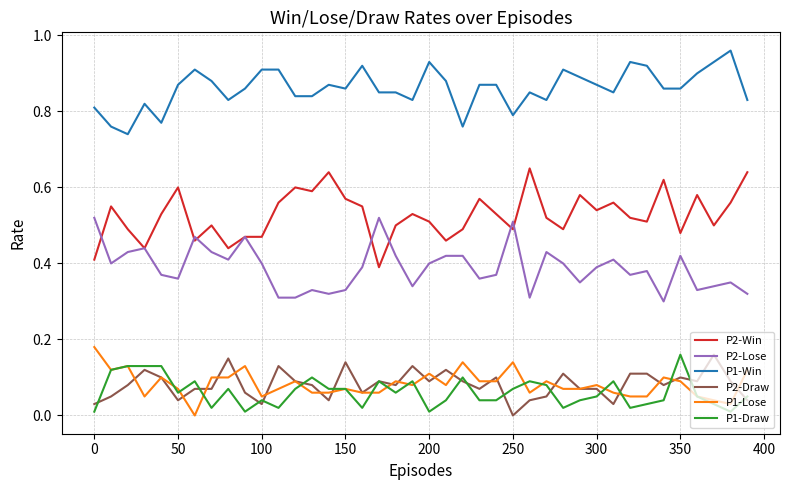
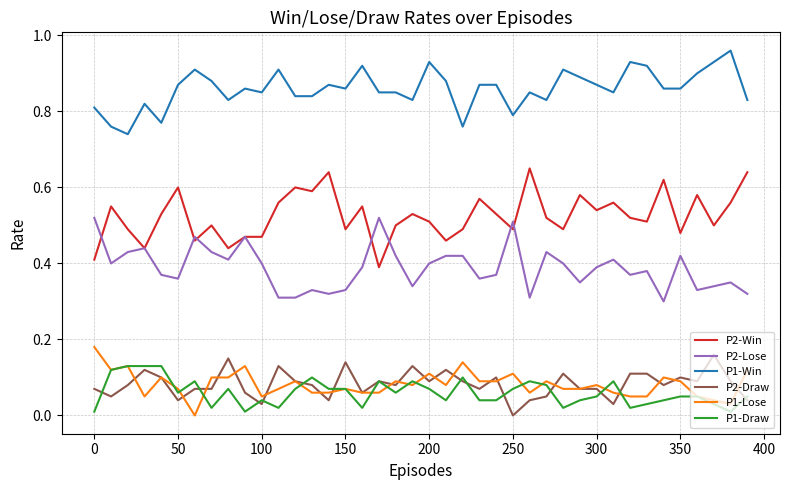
  {
    "P2-Win": {
      "0": 0.41,
      "50": 0.60,
      "100": 0.47,
-     "150": 0.57,
+     "150": 0.49,
      "200": 0.51,
      "250": 0.49,
      "300": 0.54,
      "350": 0.48
    },
    "P2-Lose": {
      "0": 0.52,
      "50": 0.36,
      "100": 0.40,
      "150": 0.33,
      "200": 0.40,
      "250": 0.51,
      "300": 0.39,
      "350": 0.42
    },
    "P1-Win": {
      "0": 0.81,
      "50": 0.87,
-     "100": 0.91,
+     "100": 0.85,
      "150": 0.86,
      "200": 0.93,
      "250": 0.79,
      "300": 0.87,
      "350": 0.86
    },
    "P2-Draw": {
-     "0": 0.03,
+     "0": 0.07,
      "50": 0.04,
      "100": 0.03,
      "150": 0.14,
      "200": 0.09,
      "250": 0.00,
      "300": 0.07,
      "350": 0.10
    },
    "P1-Lose": {
      "0": 0.18,
      "50": 0.07,
      "100": 0.05,
      "200": 0.11,
-     "250": 0.14,
+     "250": 0.11,
      "300": 0.08,
      "350": 0.09
    },
    "P1-Draw": {
      "0": 0.01,
      "50": 0.06,
      "100": 0.04,
-     "200": 0.01,
+     "200": 0.07,
      "250": 0.07,
      "300": 0.05,
-     "350": 0.16
+     "350": 0.05
    }
  }
